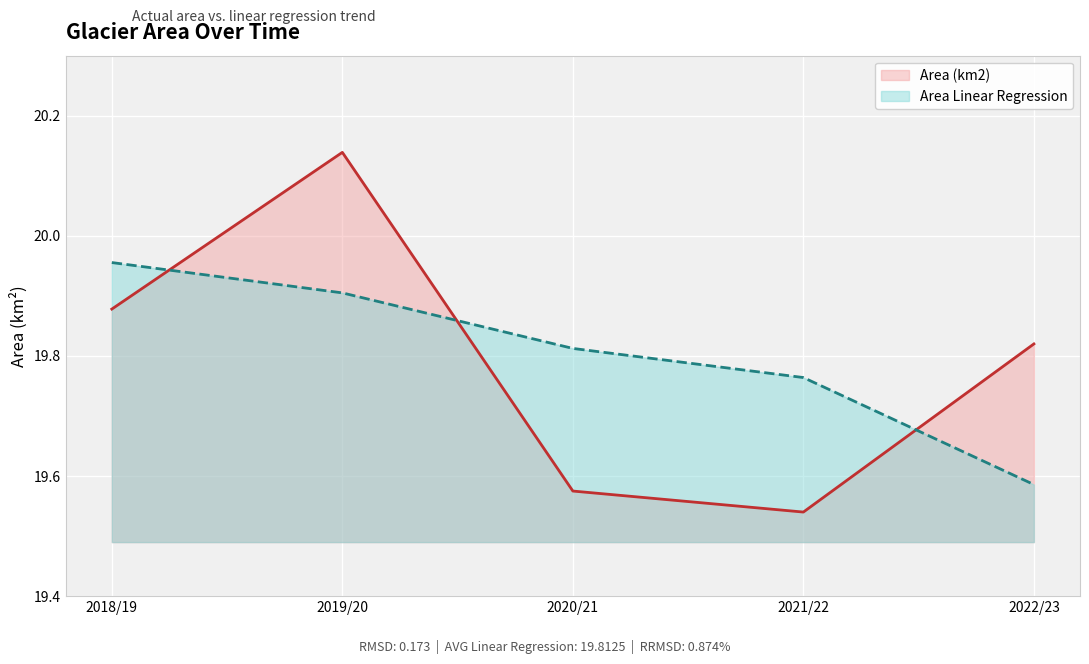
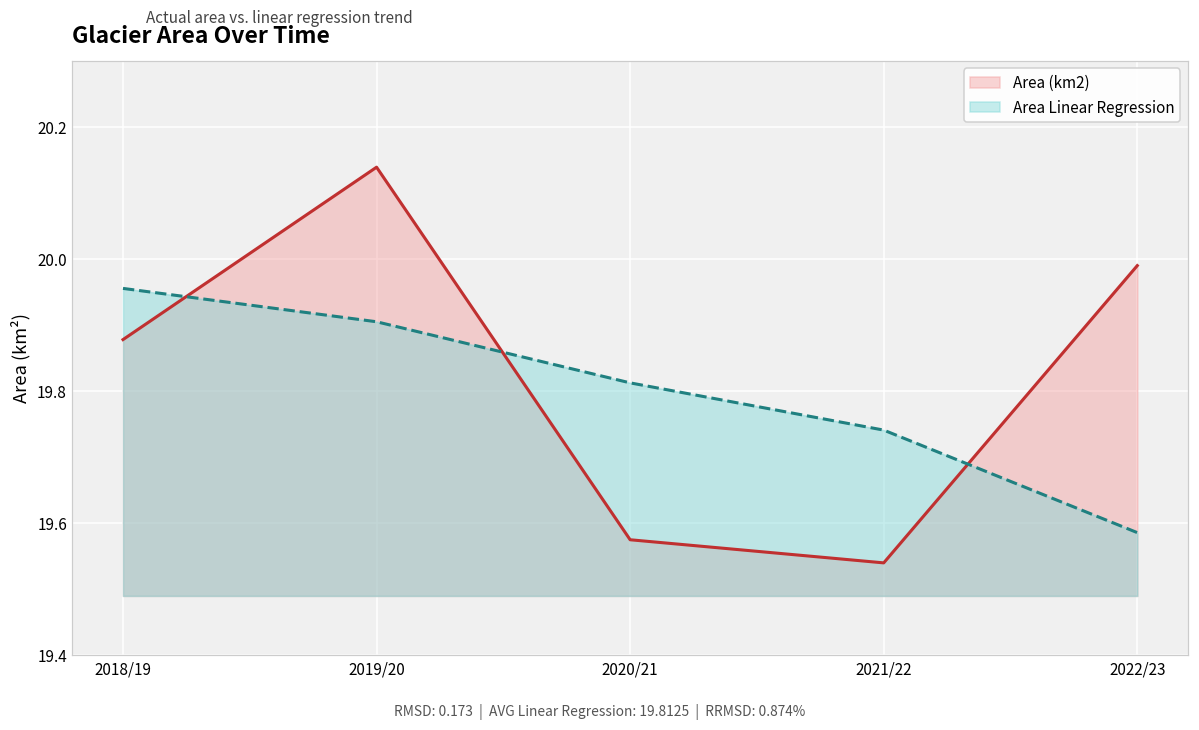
  {
    "Area (km2)": {
      "2018/19": 19.88,
      "2019/20": 20.14,
      "2020/21": 19.58,
      "2021/22": 19.54,
-     "2022/23": 19.82
+     "2022/23": 19.99
    },
    "Area Linear Regression": {
      "2018/19": 19.96,
      "2019/20": 19.91,
      "2020/21": 19.81,
-     "2021/22": 19.76,
+     "2021/22": 19.74,
      "2022/23": 19.59
    }
  }
